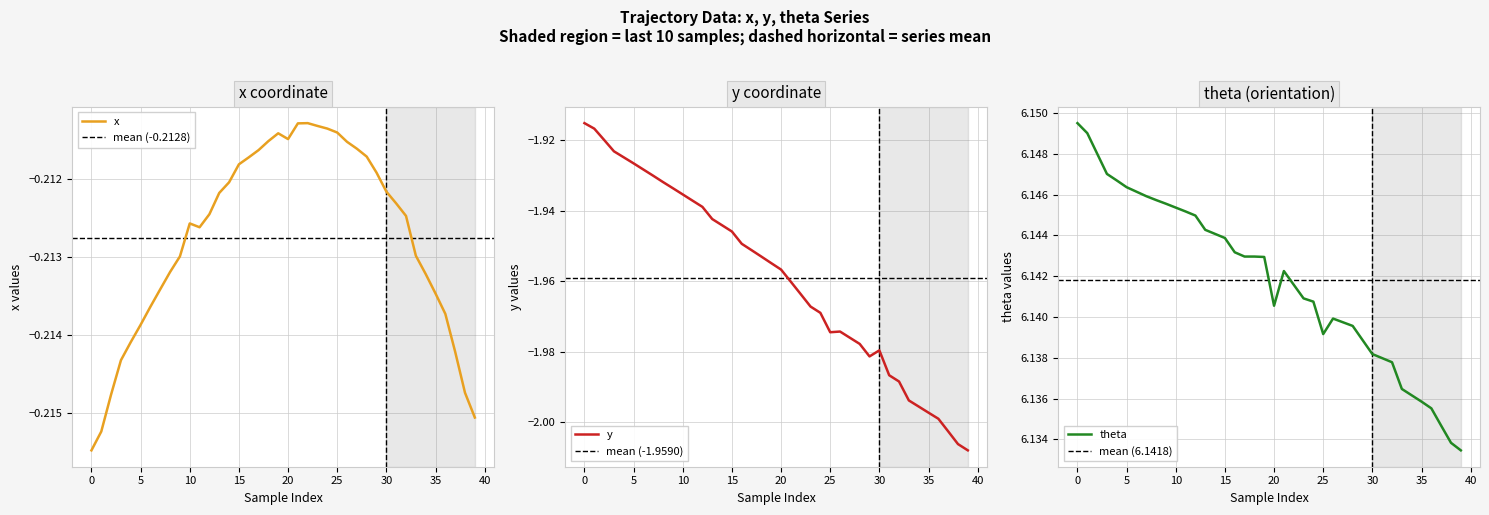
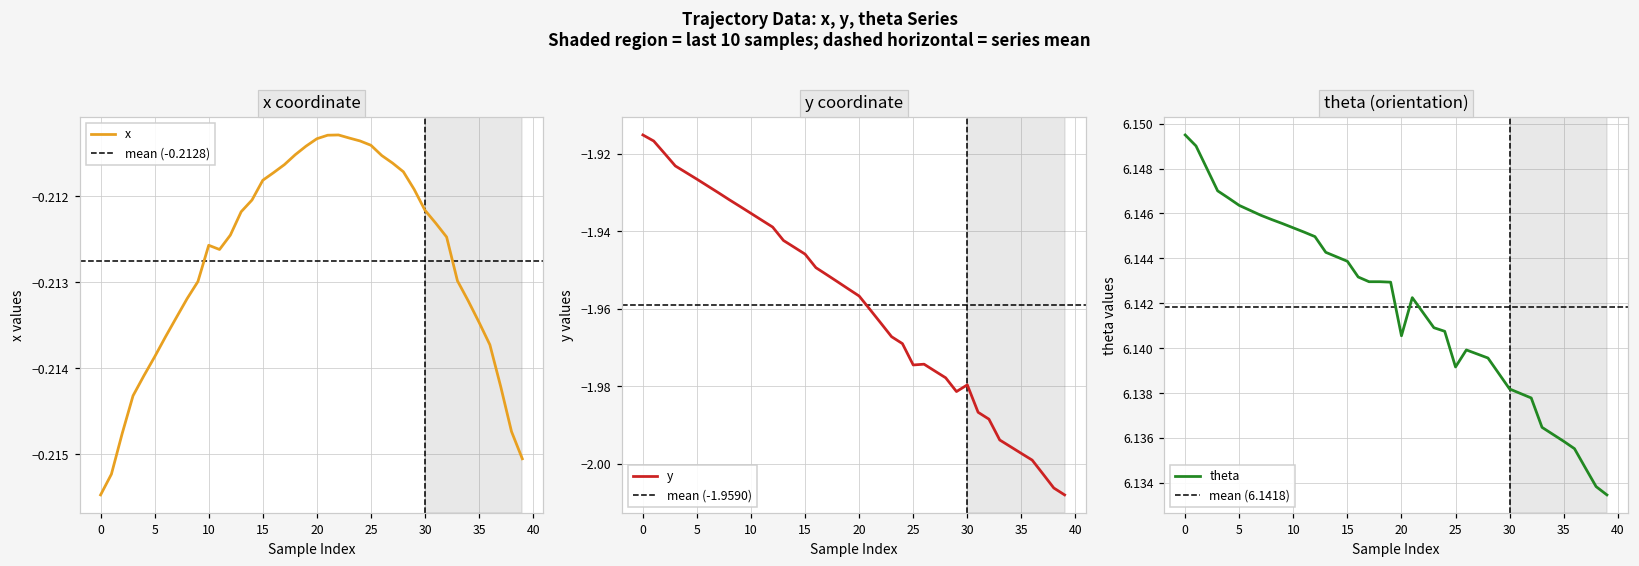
  {
    "x coordinate": {
      "0": -0.2155,
      "5": -0.2139,
      "10": -0.2126,
      "15": -0.2118,
-     "20": -0.2115,
+     "20": -0.2113,
      "25": -0.2114,
      "30": -0.2122,
      "35": -0.2135
    },
    "y coordinate": {
      "0": -1.915,
      "5": -1.927,
      "10": -1.935,
      "15": -1.946,
      "20": -1.957,
      "25": -1.974,
      "30": -1.980,
      "35": -1.997
    },
    "theta (orientation)": {
      "0": 6.1495,
      "5": 6.1464,
      "10": 6.1454,
      "15": 6.1439,
      "20": 6.1406,
      "25": 6.1392,
      "30": 6.1382,
      "35": 6.1359
    }
  }
